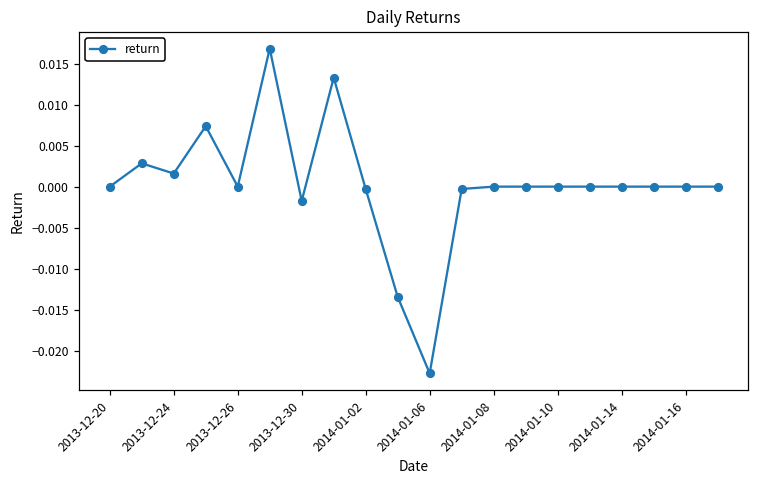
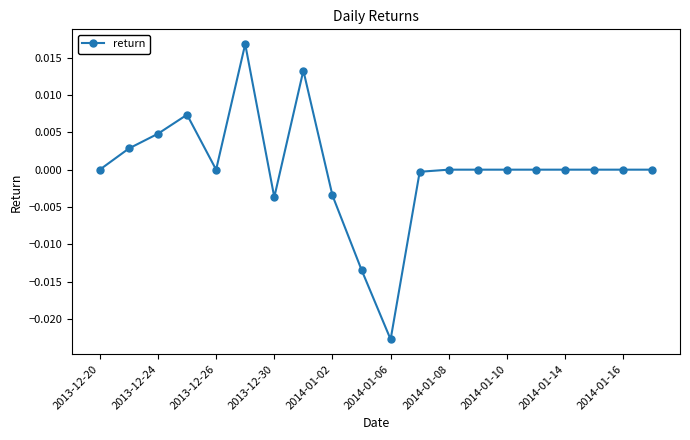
  {
    "2013-12-20": 0.000,
-   "2013-12-24": 0.002,
+   "2013-12-24": 0.005,
    "2013-12-26": 0.000,
-   "2013-12-30": -0.002,
-   "2014-01-02": 0.000,
+   "2013-12-30": -0.004,
+   "2014-01-02": -0.003,
    "2014-01-06": -0.023,
    "2014-01-08": 0.000,
    "2014-01-10": 0.000,
    "2014-01-14": 0.000,
    "2014-01-16": 0.000
  }
